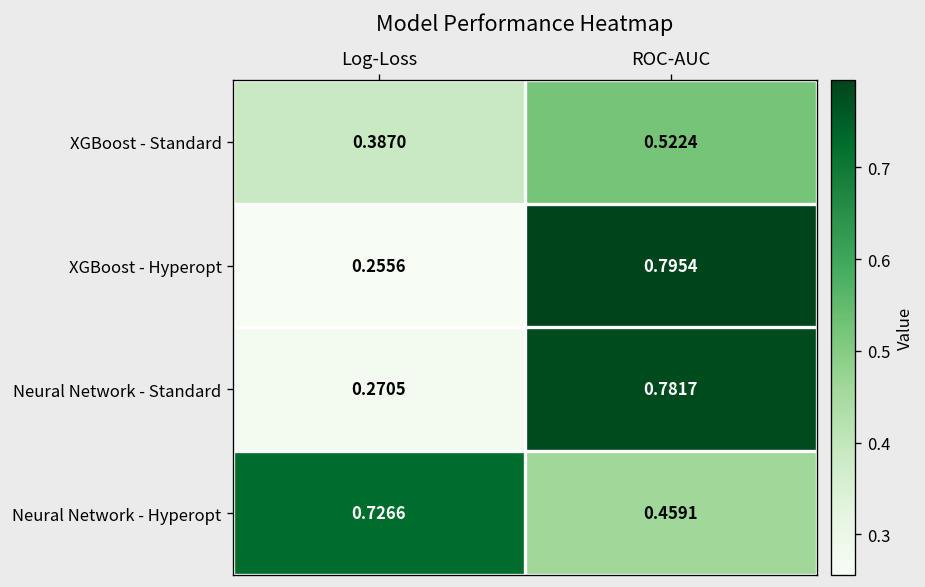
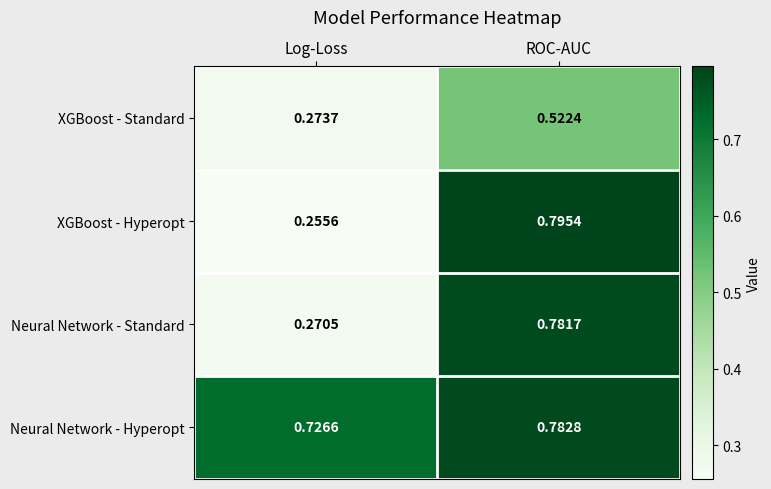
  {
    "XGBoost - Standard": {
-     "Log-Loss": 0.3870,
+     "Log-Loss": 0.2737,
      "ROC-AUC": 0.5224
    },
    "XGBoost - Hyperopt": {
      "Log-Loss": 0.2556,
      "ROC-AUC": 0.7954
    },
    "Neural Network - Standard": {
      "Log-Loss": 0.2705,
      "ROC-AUC": 0.7817
    },
    "Neural Network - Hyperopt": {
      "Log-Loss": 0.7266,
-     "ROC-AUC": 0.4591
+     "ROC-AUC": 0.7828
    }
  }
